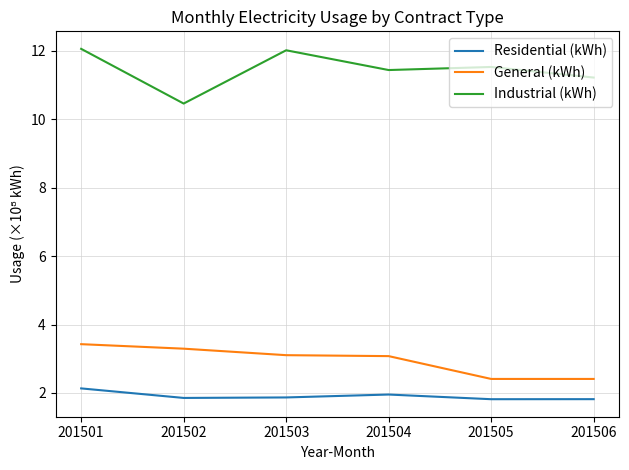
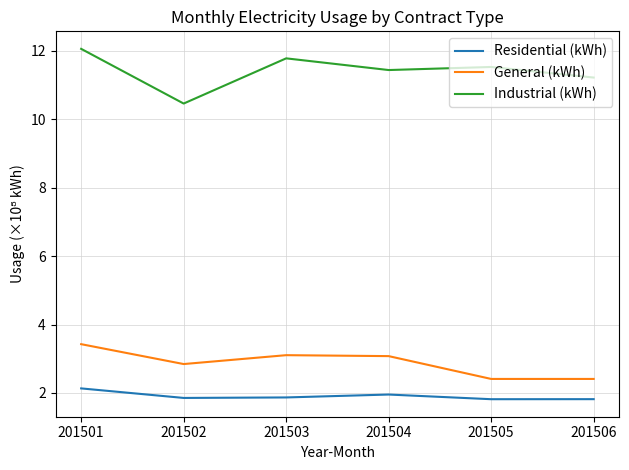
  {
    "Residential (kWh)": {
      "201501": 2.1,
      "201502": 1.9,
      "201503": 1.9,
      "201504": 2.0,
      "201505": 1.8,
      "201506": 1.8
    },
    "General (kWh)": {
      "201501": 3.4,
-     "201502": 3.3,
+     "201502": 2.8,
      "201503": 3.1,
      "201504": 3.1,
      "201505": 2.4,
      "201506": 2.4
    },
    "Industrial (kWh)": {
      "201501": 12.1,
      "201502": 10.5,
-     "201503": 12.0,
+     "201503": 11.8,
      "201504": 11.4
    }
  }
